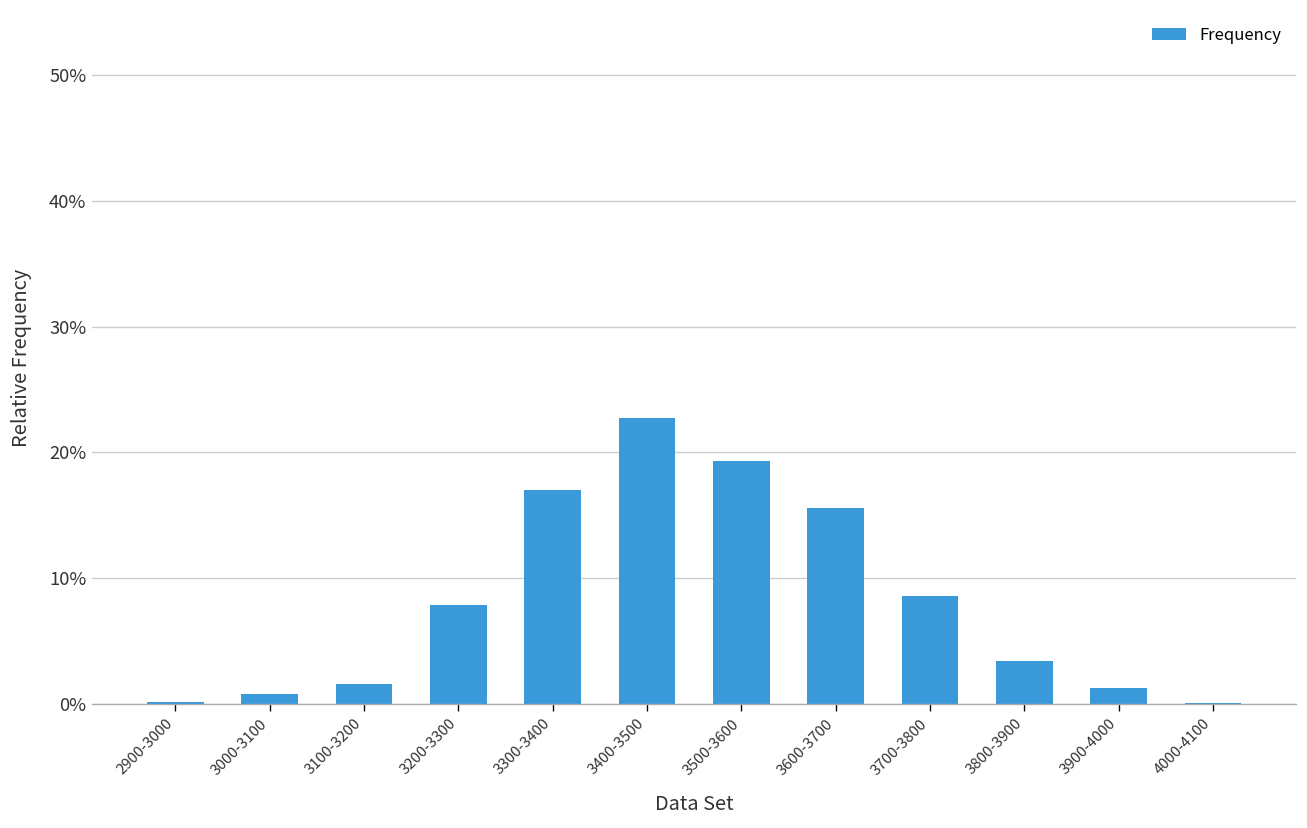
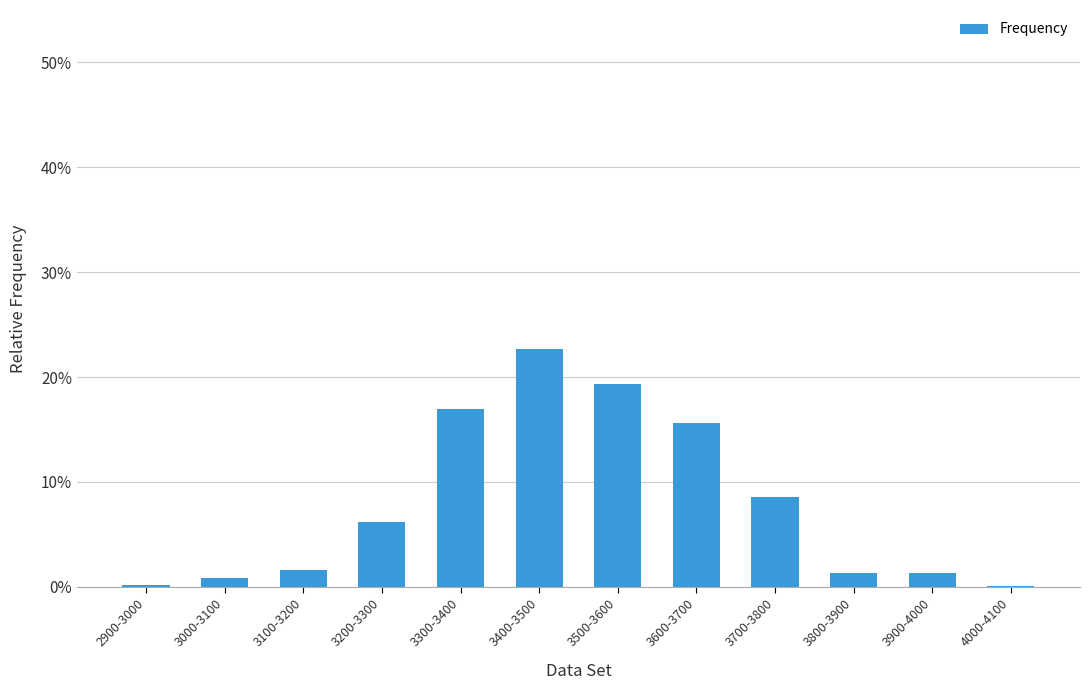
  {
    "3000-3100": "0.8%",
    "3100-3200": "1.6%",
-   "3200-3300": "7.9%",
+   "3200-3300": "6.2%",
    "3300-3400": "17.0%",
    "3400-3500": "22.7%",
    "3500-3600": "19.3%",
    "3600-3700": "15.6%",
    "3700-3800": "8.6%",
-   "3800-3900": "3.4%",
+   "3800-3900": "1.3%",
    "3900-4000": "1.3%"
  }
